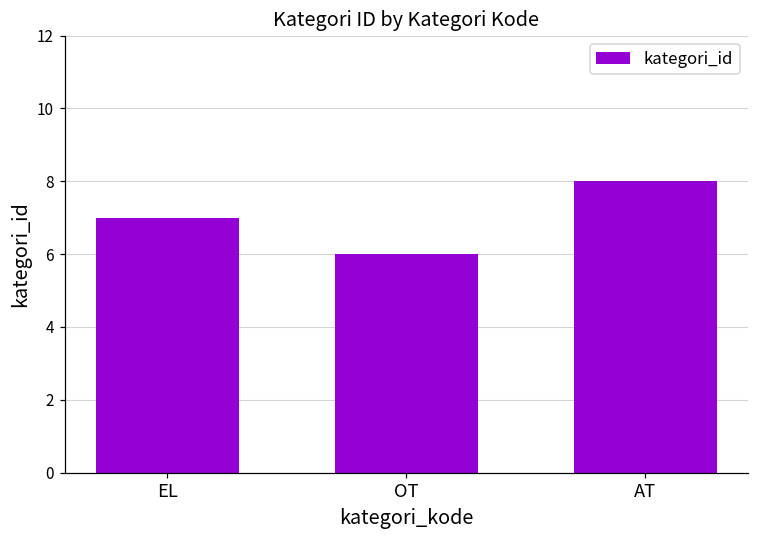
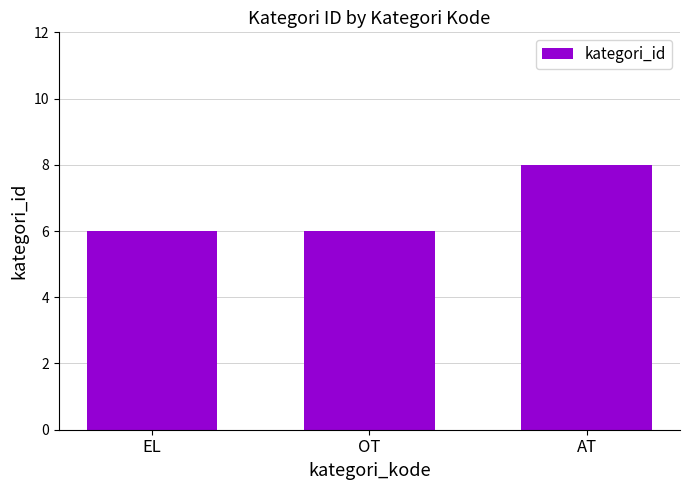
  {
-   "EL": 7,
+   "EL": 6,
    "OT": 6,
    "AT": 8
  }
